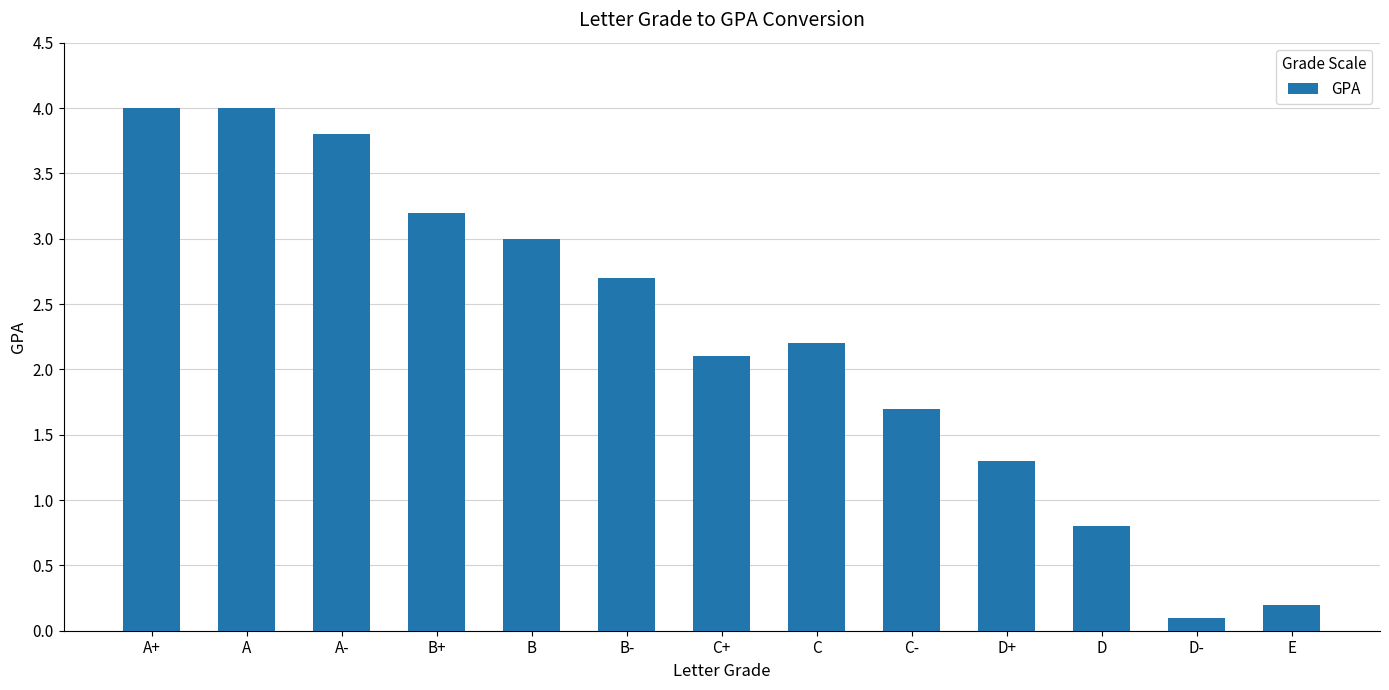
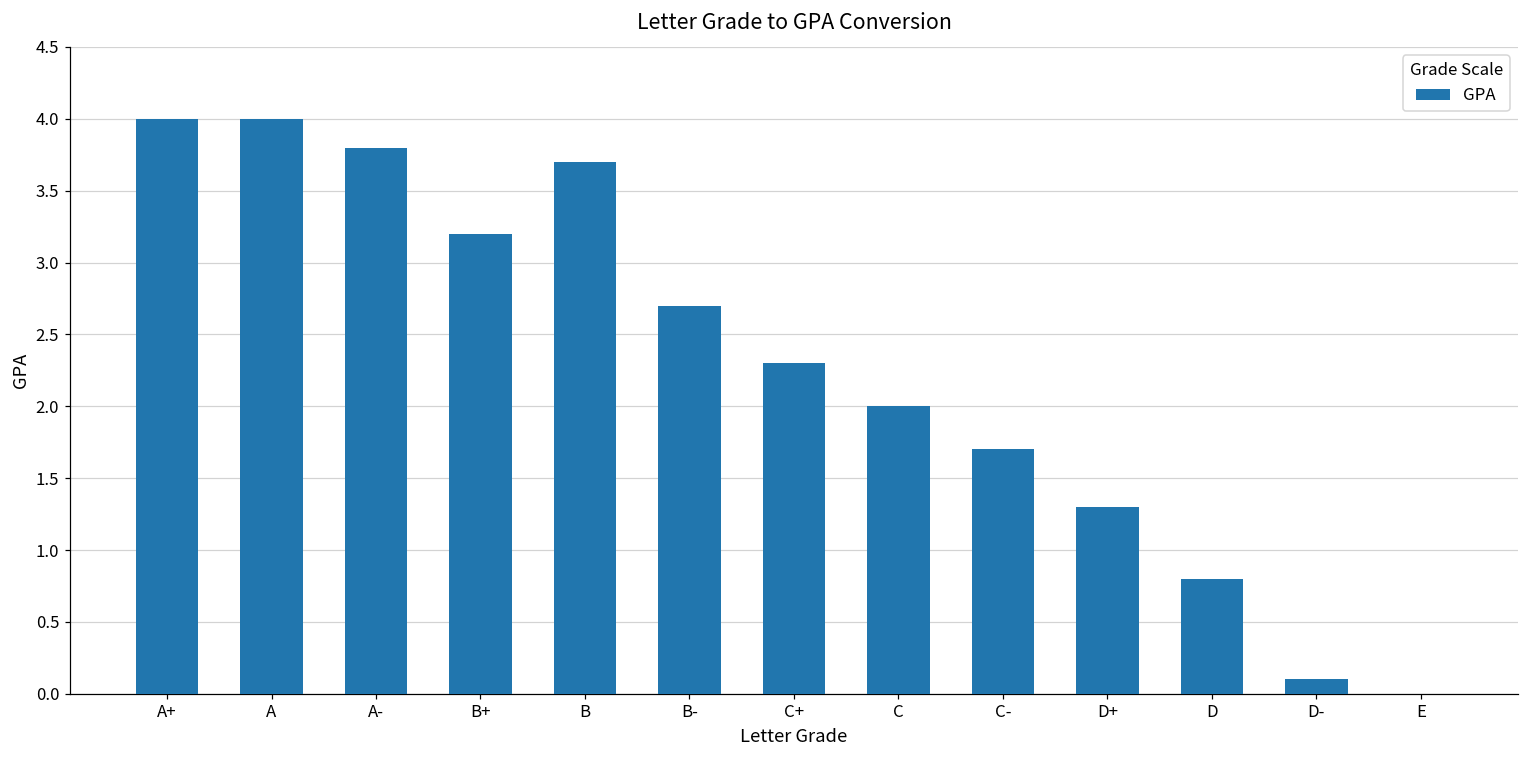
  {
    "A+": 4.0,
    "A": 4.0,
    "A-": 3.8,
    "B+": 3.2,
-   "B": 3.0,
+   "B": 3.7,
    "B-": 2.7,
-   "C+": 2.1,
-   "C": 2.2,
+   "C+": 2.3,
+   "C": 2.0,
    "C-": 1.7,
    "D+": 1.3,
    "D": 0.8,
    "D-": 0.1,
-   "E": 0.2
+   "E": 0.0
  }
